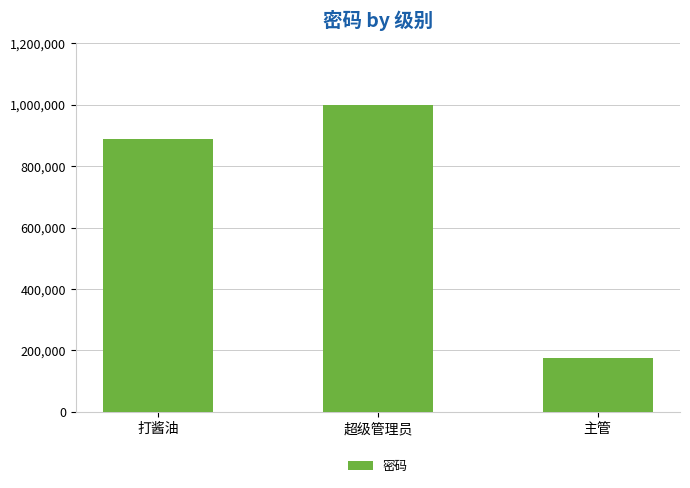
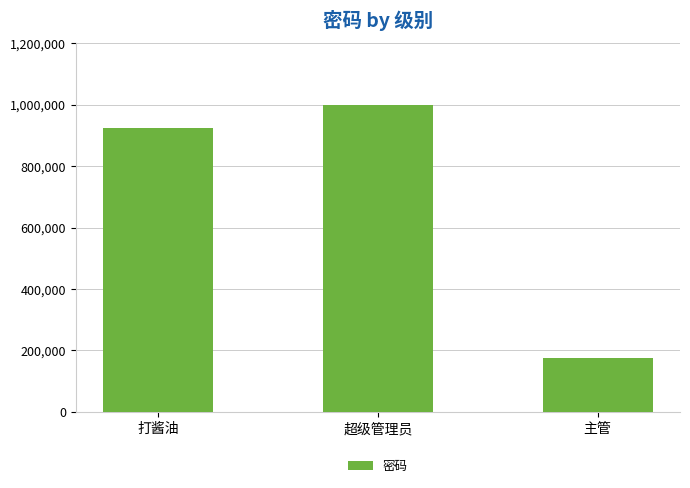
  {
-   "打酱油": "890,000",
+   "打酱油": "920,000",
    "超级管理员": "1,000,000",
    "主管": "170,000"
  }
